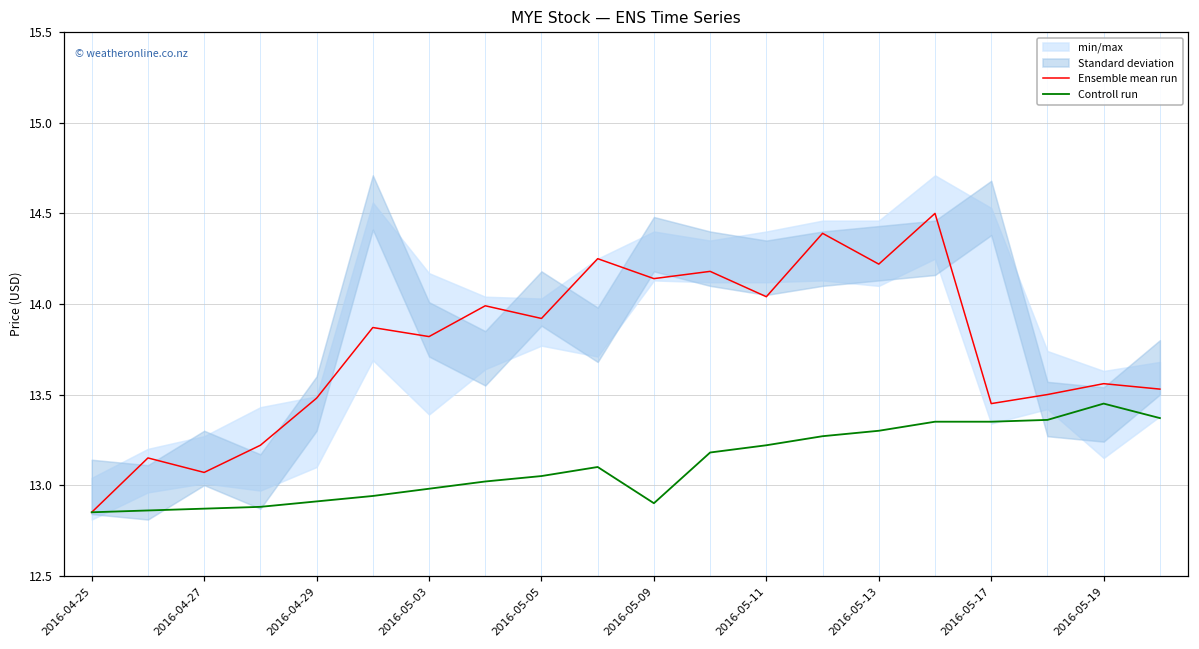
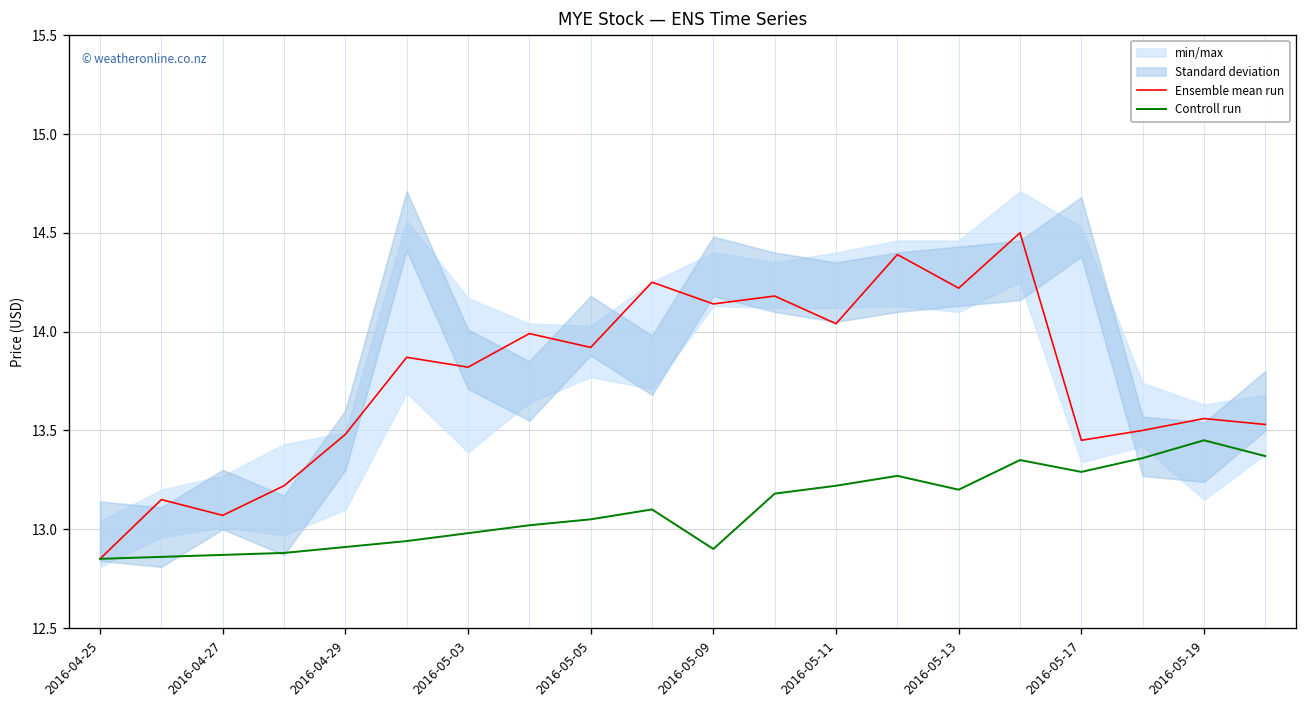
  {
    "Ensemble mean run": {
      "2016-04-27": 13.07,
      "2016-05-03": 13.82,
      "2016-05-05": 13.92,
      "2016-05-09": 14.14,
      "2016-05-11": 14.04,
      "2016-05-13": 14.22,
      "2016-05-17": 13.45,
      "2016-05-19": 13.56
    },
    "Controll run": {
      "2016-04-27": 12.87,
      "2016-04-29": 12.91,
      "2016-05-03": 12.98,
      "2016-05-05": 13.05,
      "2016-05-09": 12.90,
      "2016-05-11": 13.22,
-     "2016-05-13": 13.3,
-     "2016-05-17": 13.35,
+     "2016-05-13": 13.2,
+     "2016-05-17": 13.29,
      "2016-05-19": 13.45
    }
  }
